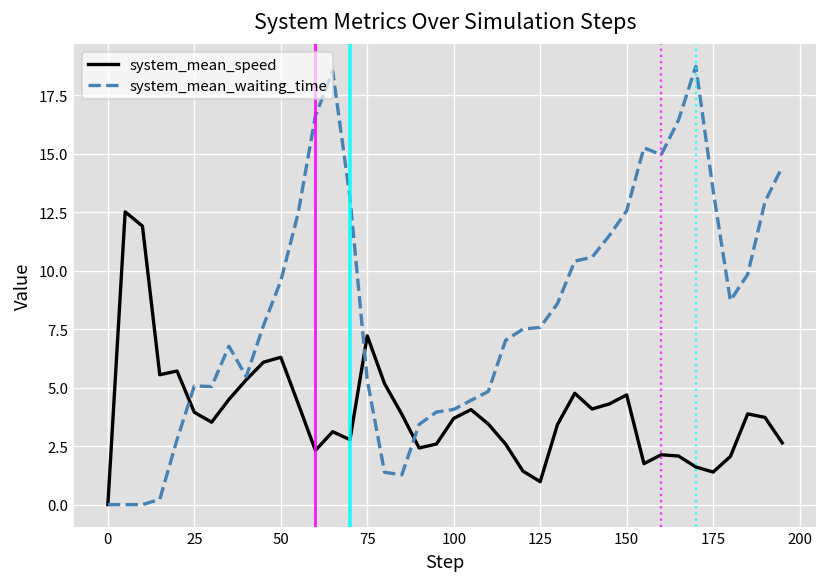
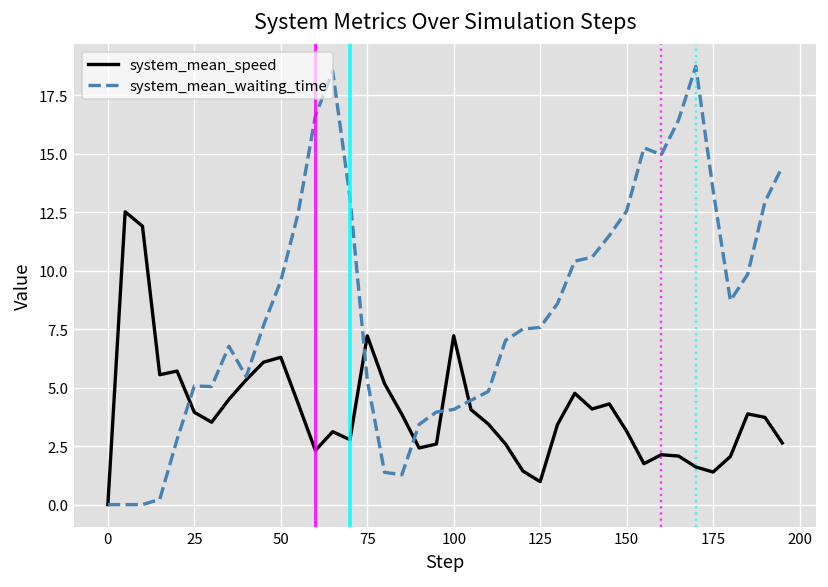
  {
    "system_mean_speed": {
      "25": 3.9,
      "50": 6.3,
      "75": 7.2,
-     "100": 3.7,
+     "100": 7.2,
      "125": 1.0,
-     "150": 4.7,
+     "150": 3.1,
      "175": 1.4
    },
    "system_mean_waiting_time": {
      "25": 5.1,
      "50": 9.6,
      "75": 5.3,
      "100": 4.1,
      "125": 7.6,
      "150": 12.6,
      "175": 13.4
    }
  }
